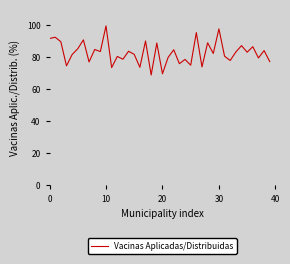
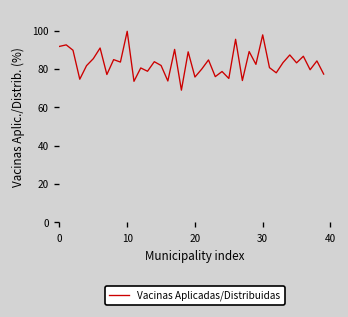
  {
    "0": 92,
    "10": 100,
-   "20": 70,
+   "20": 76,
    "30": 98
  }
